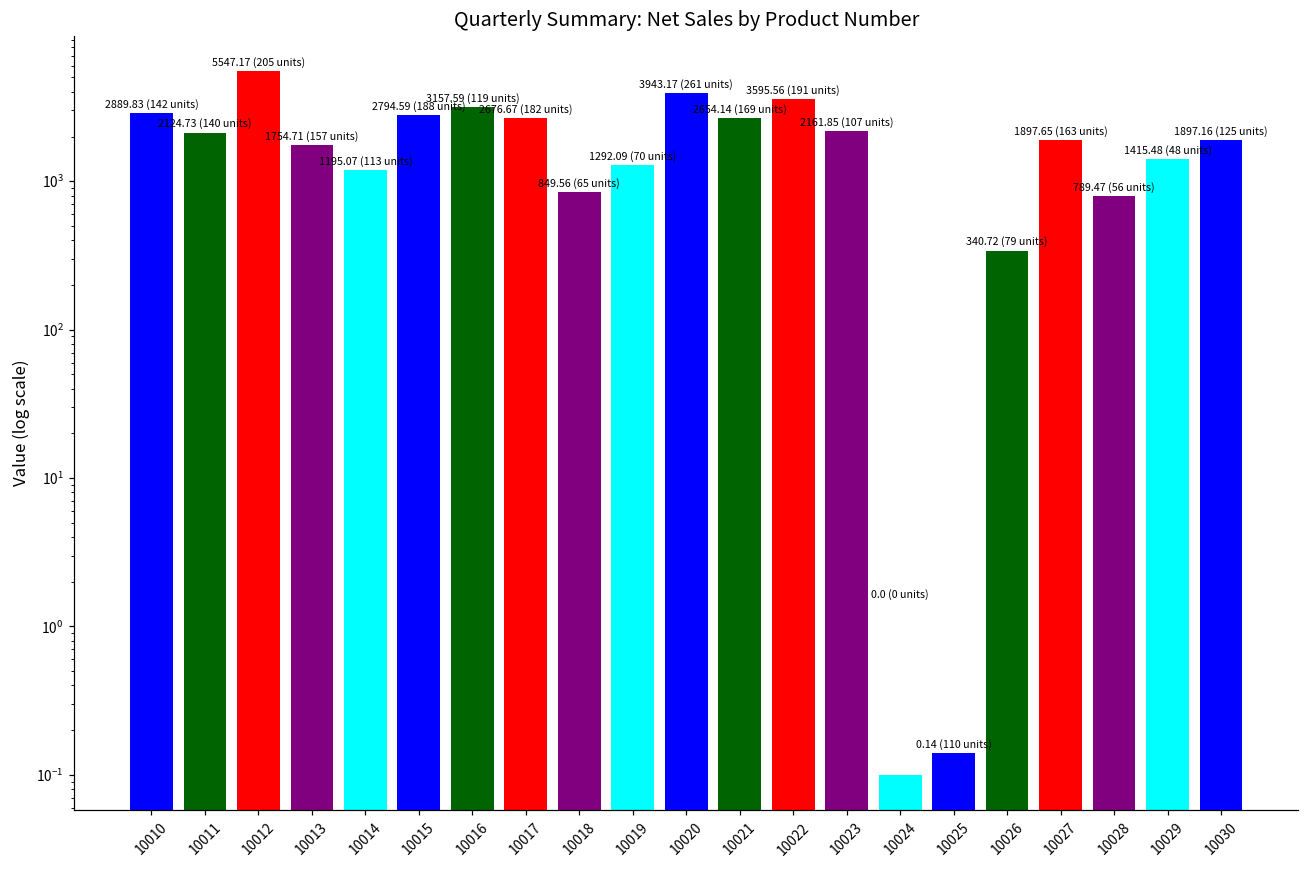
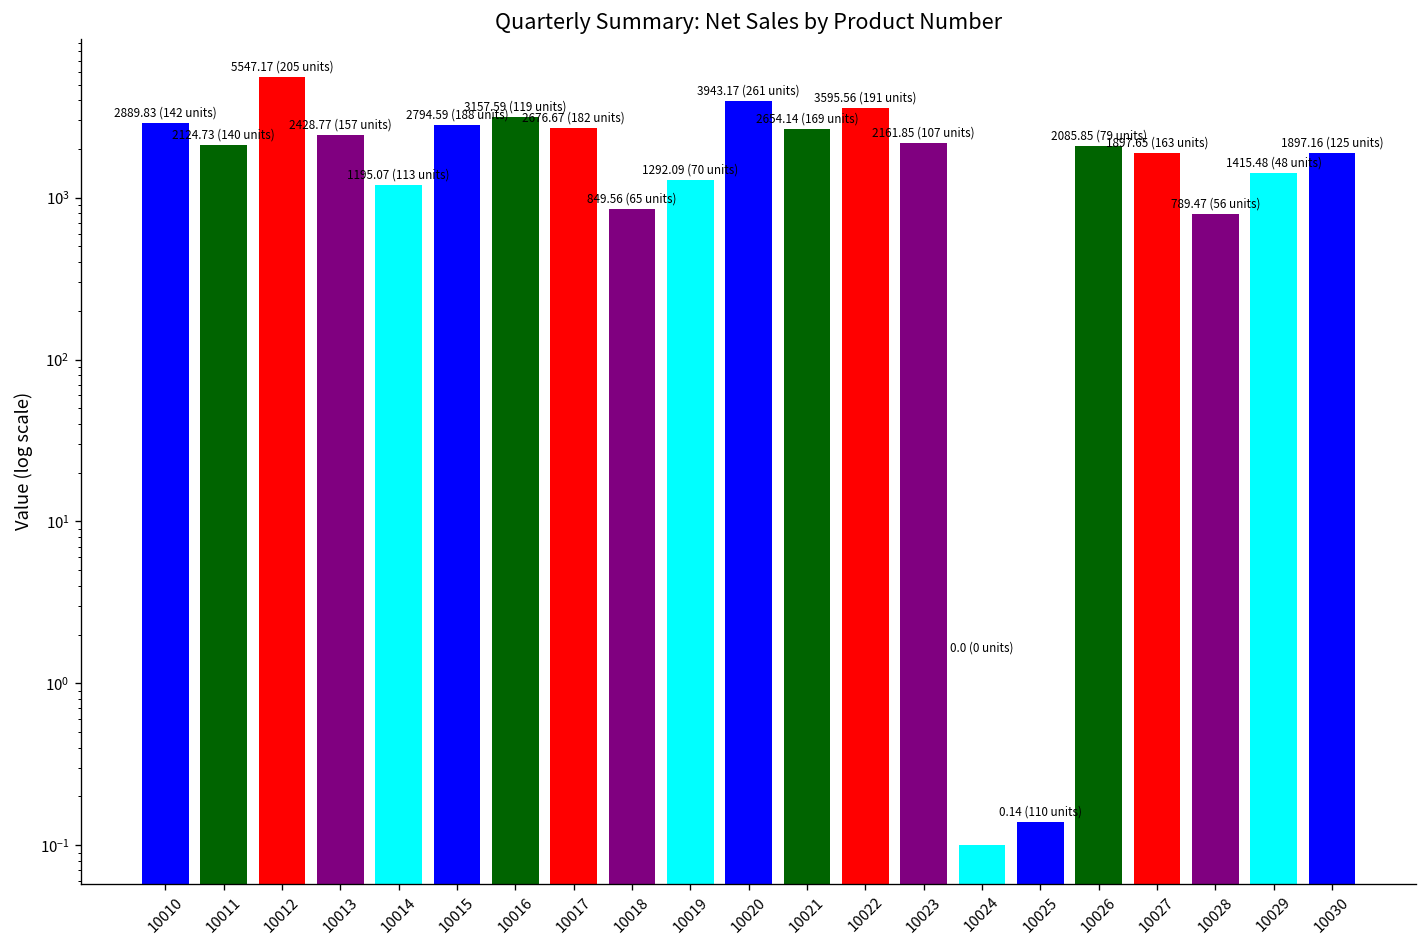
  {
    "10010": 2889.83,
    "10011": 2124.73,
    "10012": 5547.17,
-   "10013": 1754.71,
+   "10013": 2428.77,
    "10014": 1195.07,
    "10015": 2794.59,
    "10016": 3157.59,
    "10017": 2676.67,
    "10018": 849.56,
    "10019": 1292.09,
    "10020": 3943.17,
    "10021": 2654.14,
    "10022": 3595.56,
    "10023": 2161.85,
    "10025": 0.14,
-   "10026": 340.72,
+   "10026": 2085.85,
    "10027": 1897.65,
    "10028": 789.47,
    "10029": 1415.48,
    "10030": 1897.16
  }
